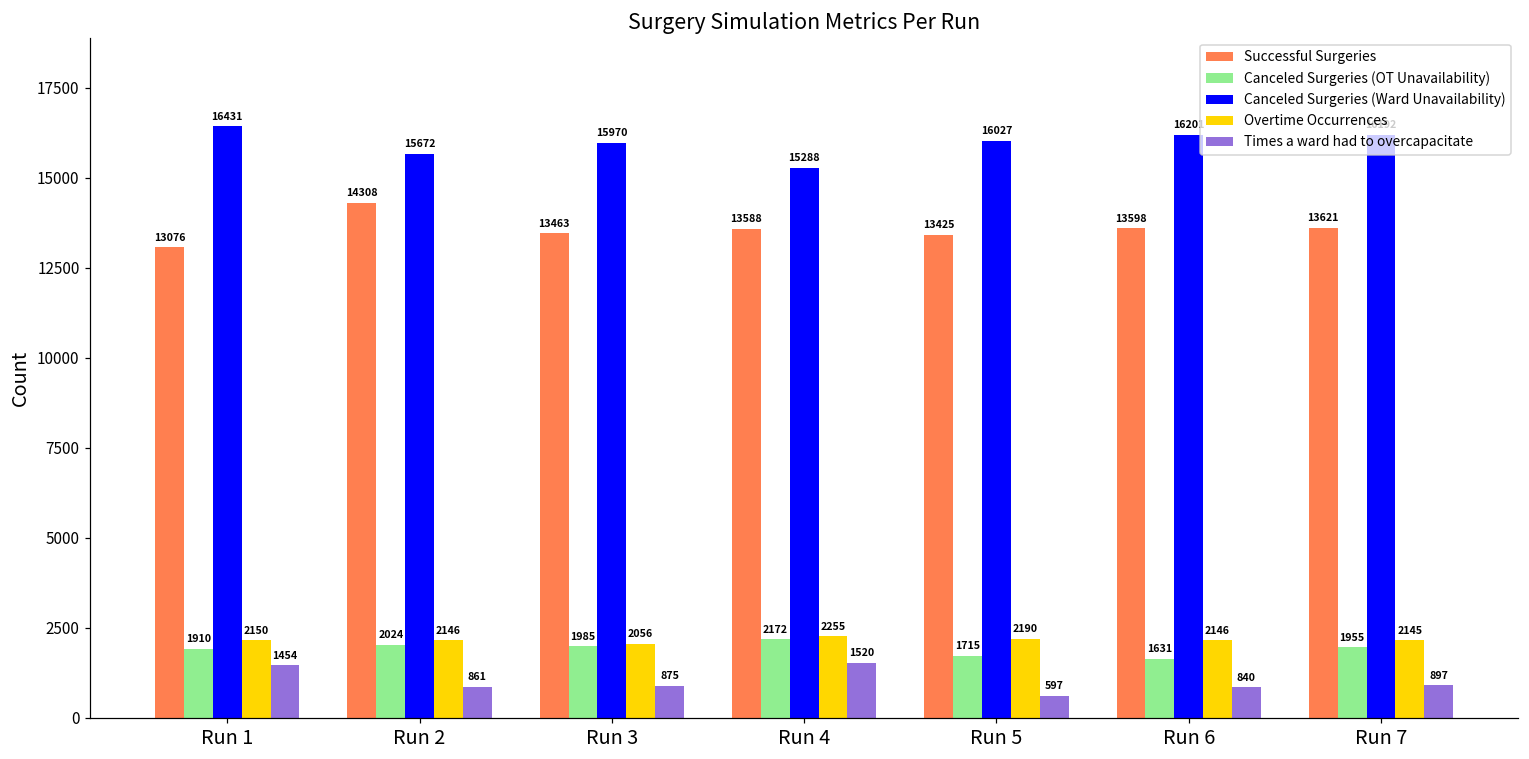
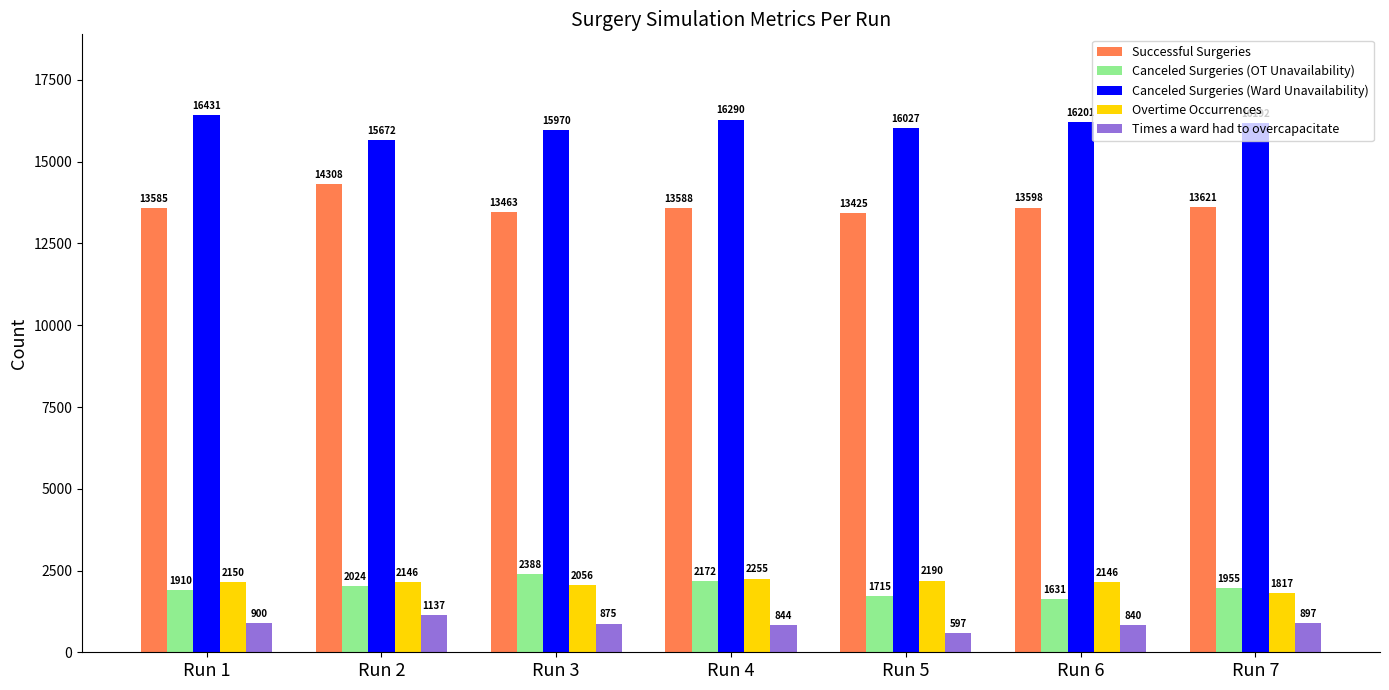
  {
    "Successful Surgeries": {
-     "Run 1": 13076,
+     "Run 1": 13585,
      "Run 2": 14308,
      "Run 3": 13463,
      "Run 4": 13588,
      "Run 5": 13425,
      "Run 6": 13598,
      "Run 7": 13621
    },
    "Canceled Surgeries (OT Unavailability)": {
      "Run 1": 1910,
      "Run 2": 2024,
-     "Run 3": 1985,
+     "Run 3": 2388,
      "Run 4": 2172,
      "Run 5": 1715,
      "Run 6": 1631,
      "Run 7": 1955
    },
    "Canceled Surgeries (Ward Unavailability)": {
      "Run 1": 16431,
      "Run 2": 15672,
      "Run 3": 15970,
-     "Run 4": 15288,
+     "Run 4": 16290,
      "Run 5": 16027
    },
    "Overtime Occurrences": {
      "Run 1": 2150,
      "Run 2": 2146,
      "Run 3": 2056,
      "Run 4": 2255,
      "Run 5": 2190,
      "Run 6": 2146,
-     "Run 7": 2145
+     "Run 7": 1817
    },
    "Times a ward had to overcapacitate": {
-     "Run 1": 1454,
-     "Run 2": 861,
+     "Run 1": 900,
+     "Run 2": 1137,
      "Run 3": 875,
-     "Run 4": 1520,
+     "Run 4": 844,
      "Run 5": 597,
      "Run 6": 840,
      "Run 7": 897
    }
  }
